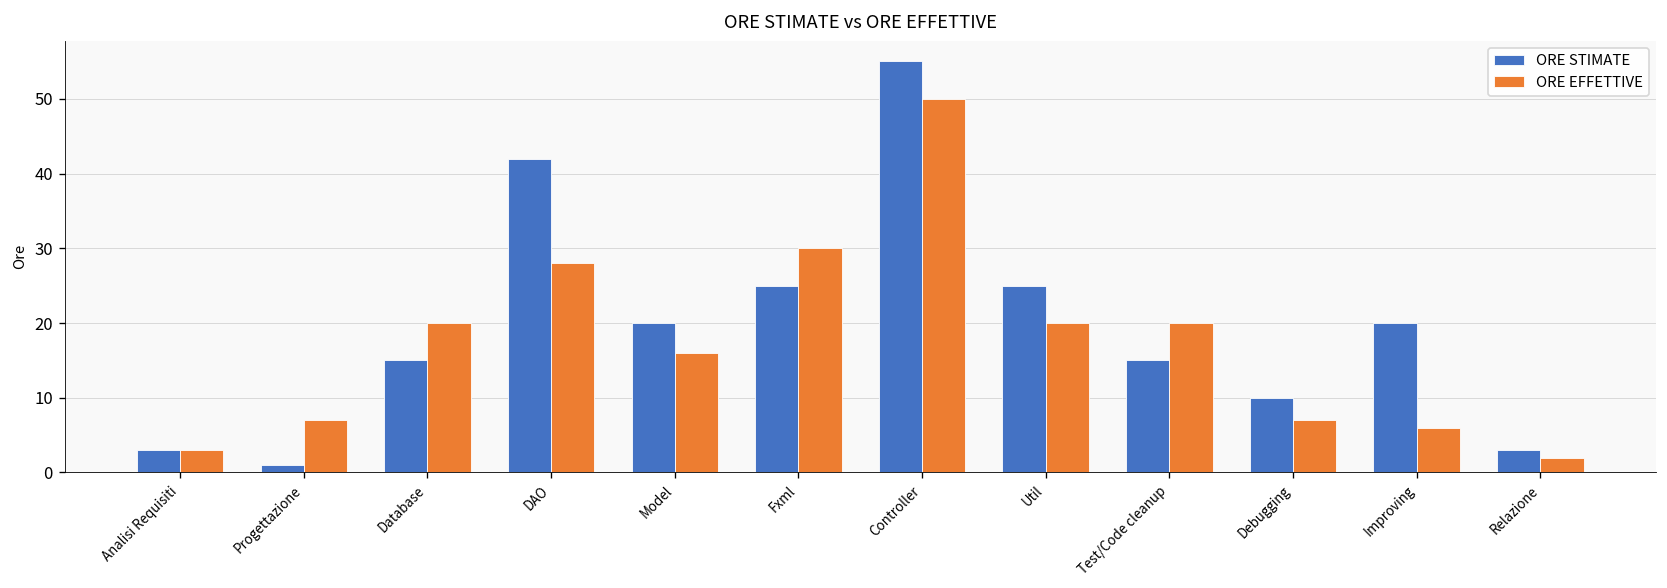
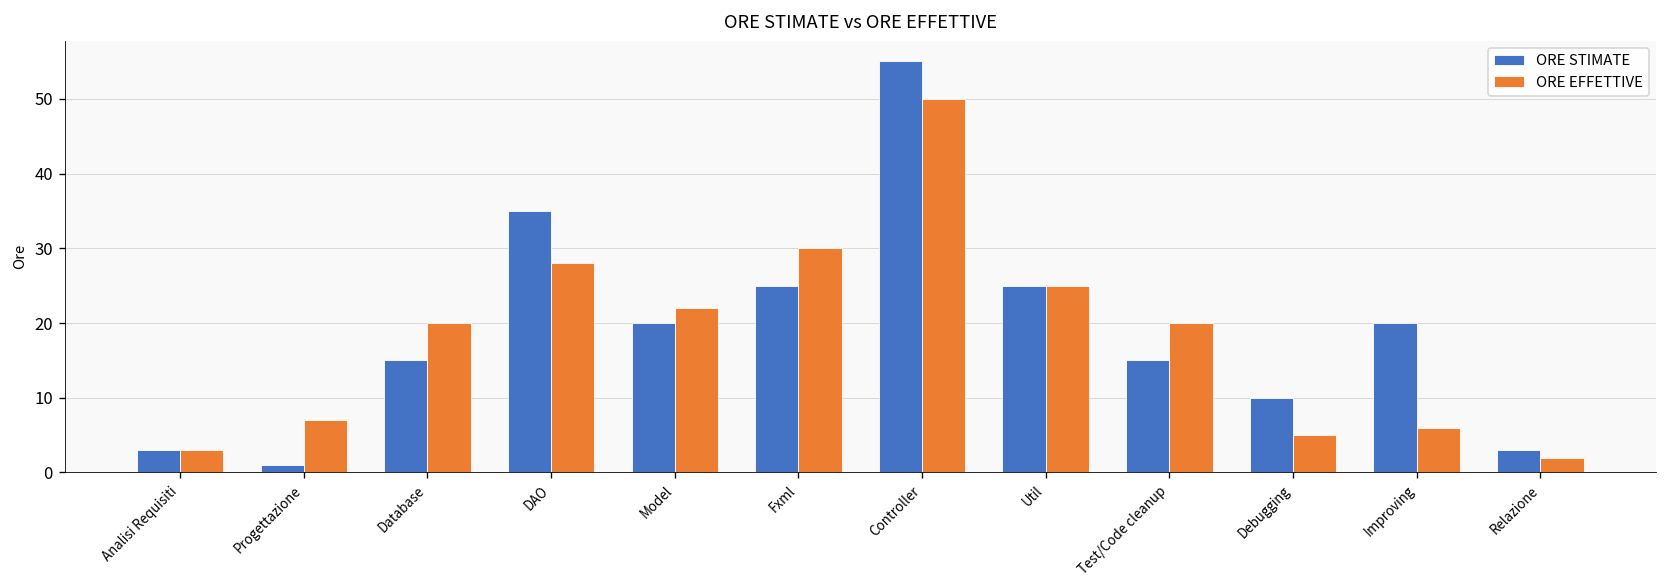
  {
    "ORE STIMATE": {
      "Analisi Requisiti": 3,
      "Progettazione": 1,
      "Database": 15,
-     "DAO": 42,
+     "DAO": 35,
      "Model": 20,
      "Fxml": 25,
      "Controller": 55,
      "Util": 25,
      "Test/Code cleanup": 15,
      "Debugging": 10,
      "Improving": 20,
      "Relazione": 3
    },
    "ORE EFFETTIVE": {
      "Analisi Requisiti": 3,
      "Progettazione": 7,
      "Database": 20,
      "DAO": 28,
-     "Model": 16,
+     "Model": 22,
      "Fxml": 30,
      "Controller": 50,
-     "Util": 20,
+     "Util": 25,
      "Test/Code cleanup": 20,
-     "Debugging": 7,
+     "Debugging": 5,
      "Improving": 6,
      "Relazione": 2
    }
  }
